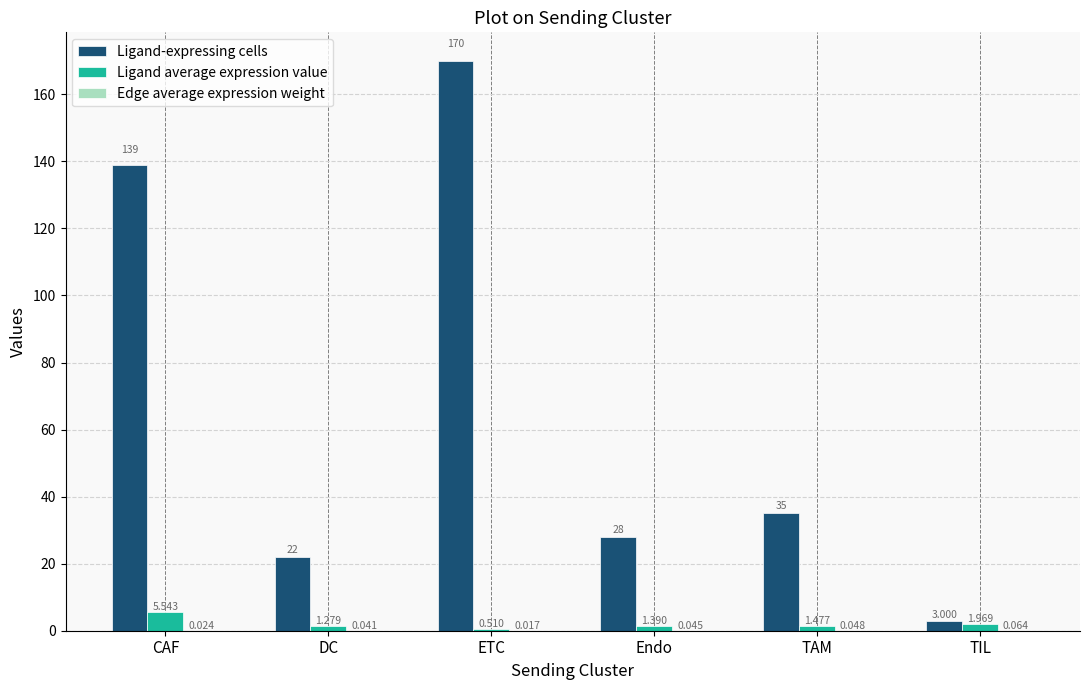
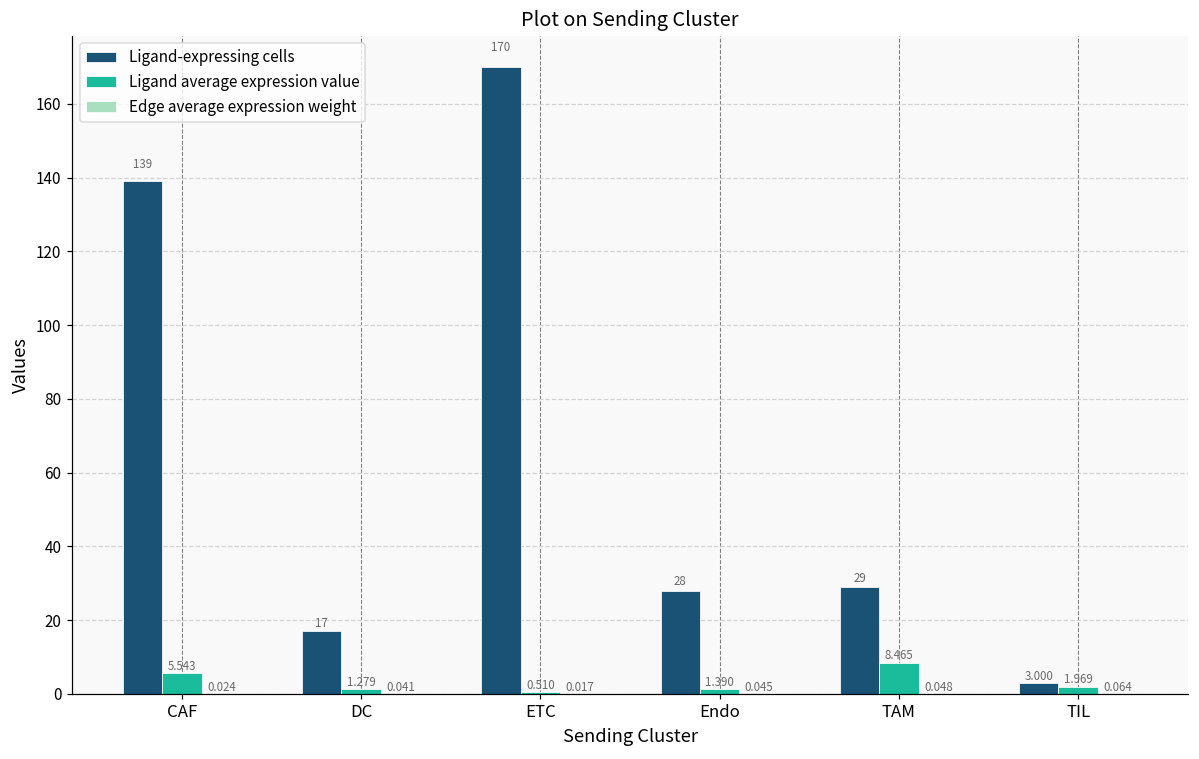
  {
    "Ligand-expressing cells": {
      "CAF": 139,
-     "DC": 22,
+     "DC": 17,
      "ETC": 170,
      "Endo": 28,
-     "TAM": 35,
+     "TAM": 29,
      "TIL": 3.000
    },
    "Ligand average expression value": {
      "CAF": 5.543,
      "DC": 1.279,
      "ETC": 0.510,
      "Endo": 1.390,
-     "TAM": 1.477,
+     "TAM": 8.465,
      "TIL": 1.969
    },
    "Edge average expression weight": {
      "CAF": 0.024,
      "DC": 0.041,
      "ETC": 0.017,
      "Endo": 0.045,
      "TAM": 0.048,
      "TIL": 0.064
    }
  }
